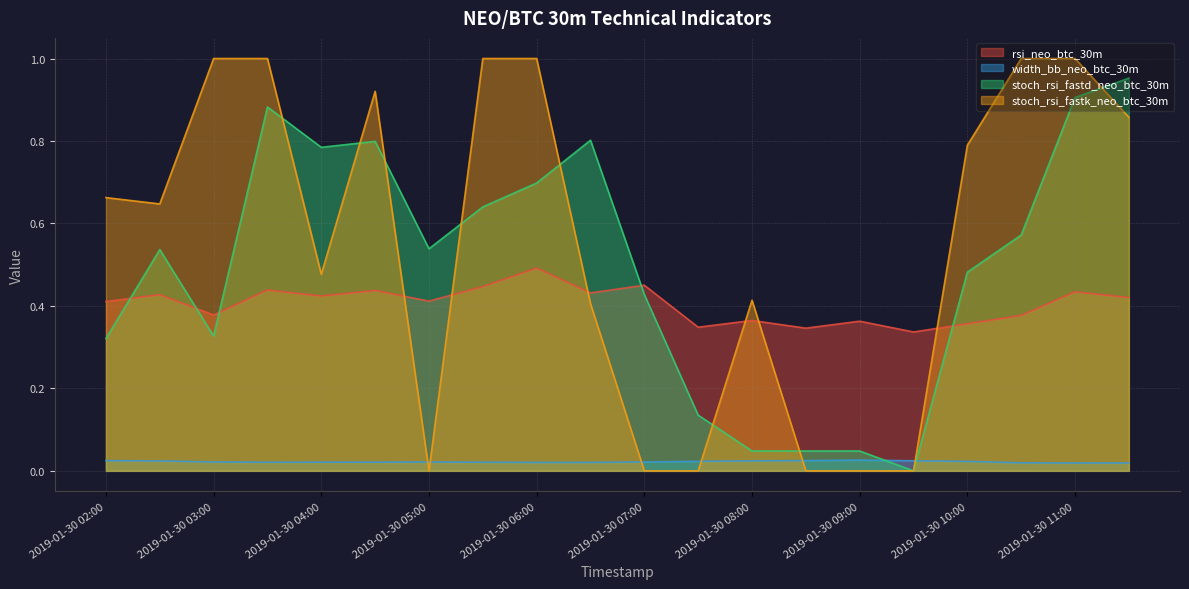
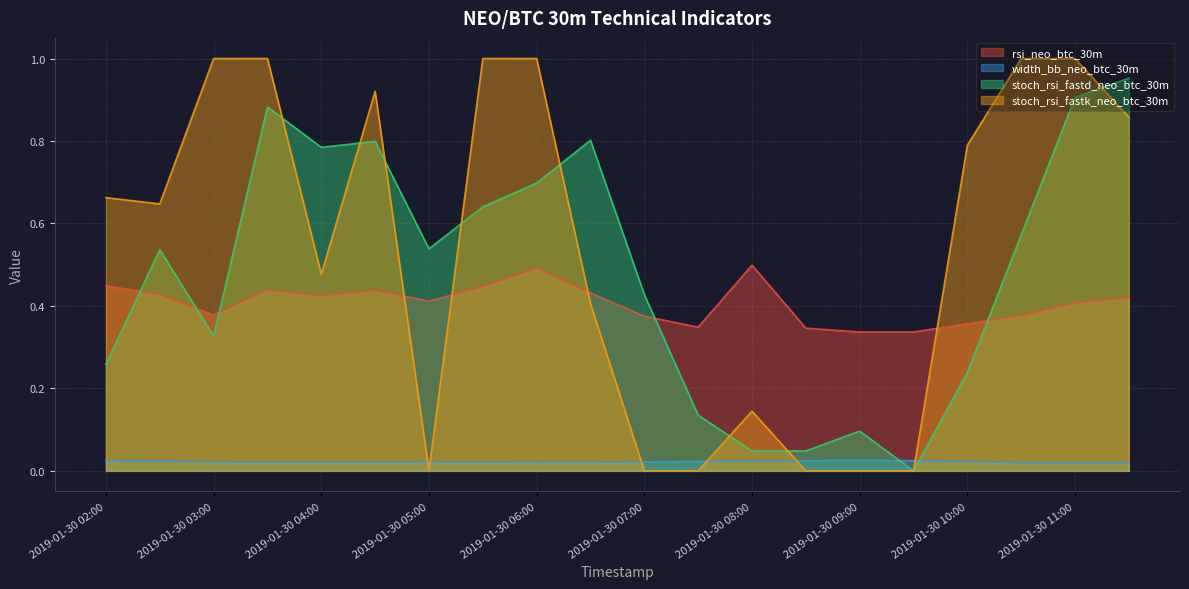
  {
    "rsi_neo_btc_30m": {
-     "2019-01-30 02:00": 0.41,
+     "2019-01-30 02:00": 0.45,
      "2019-01-30 03:00": 0.38,
      "2019-01-30 04:00": 0.42,
      "2019-01-30 05:00": 0.41,
      "2019-01-30 06:00": 0.49,
-     "2019-01-30 07:00": 0.45,
-     "2019-01-30 08:00": 0.36,
-     "2019-01-30 09:00": 0.36,
+     "2019-01-30 07:00": 0.38,
+     "2019-01-30 08:00": 0.50,
+     "2019-01-30 09:00": 0.34,
      "2019-01-30 10:00": 0.36,
-     "2019-01-30 11:00": 0.43
+     "2019-01-30 11:00": 0.41
    },
    "width_bb_neo_btc_30m": {
      "2019-01-30 02:00": 0.02,
      "2019-01-30 03:00": 0.02,
      "2019-01-30 04:00": 0.02,
      "2019-01-30 05:00": 0.02,
      "2019-01-30 06:00": 0.02,
      "2019-01-30 07:00": 0.02,
      "2019-01-30 08:00": 0.02,
      "2019-01-30 09:00": 0.03,
      "2019-01-30 10:00": 0.02,
      "2019-01-30 11:00": 0.02
    },
    "stoch_rsi_fastd_neo_btc_30m": {
-     "2019-01-30 02:00": 0.32,
+     "2019-01-30 02:00": 0.26,
      "2019-01-30 03:00": 0.33,
      "2019-01-30 04:00": 0.78,
      "2019-01-30 05:00": 0.54,
      "2019-01-30 06:00": 0.70,
      "2019-01-30 07:00": 0.43,
      "2019-01-30 08:00": 0.05,
-     "2019-01-30 09:00": 0.05,
-     "2019-01-30 10:00": 0.48
+     "2019-01-30 09:00": 0.10,
+     "2019-01-30 10:00": 0.24
    },
    "stoch_rsi_fastk_neo_btc_30m": {
      "2019-01-30 02:00": 0.66,
      "2019-01-30 03:00": 1.00,
      "2019-01-30 04:00": 0.48,
      "2019-01-30 05:00": 0.00,
      "2019-01-30 06:00": 1.00,
      "2019-01-30 07:00": 0.00,
-     "2019-01-30 08:00": 0.41,
+     "2019-01-30 08:00": 0.14,
      "2019-01-30 09:00": 0.00,
      "2019-01-30 10:00": 0.79
    }
  }
